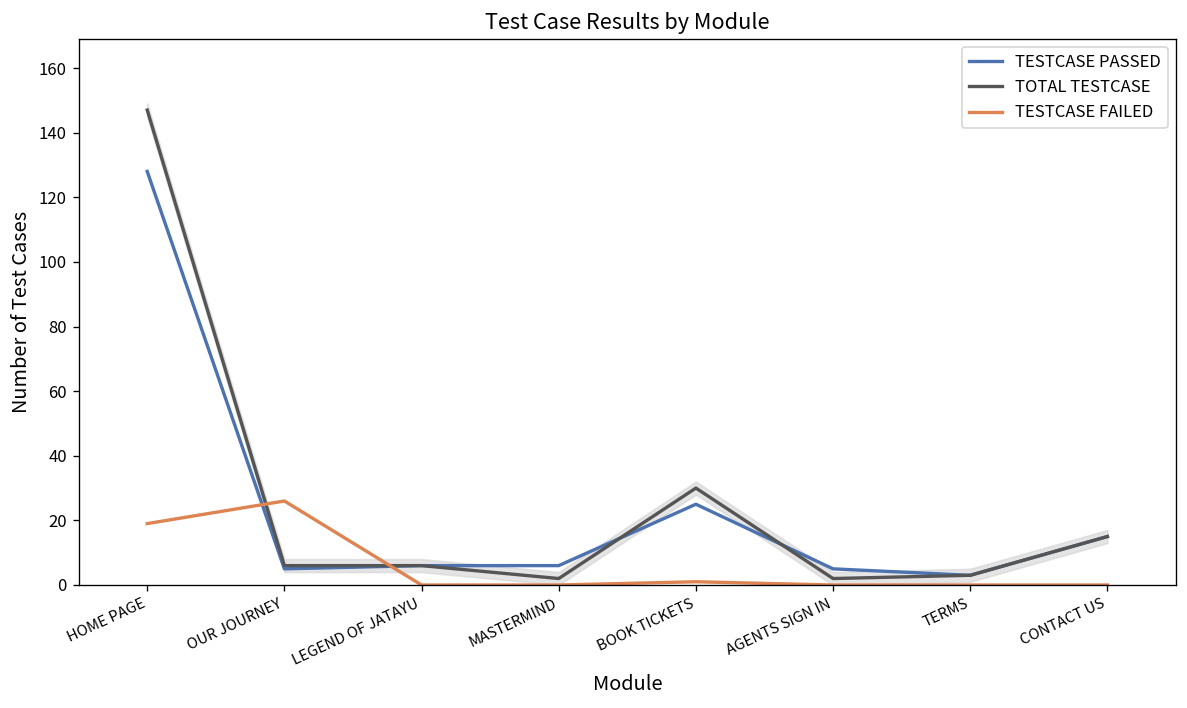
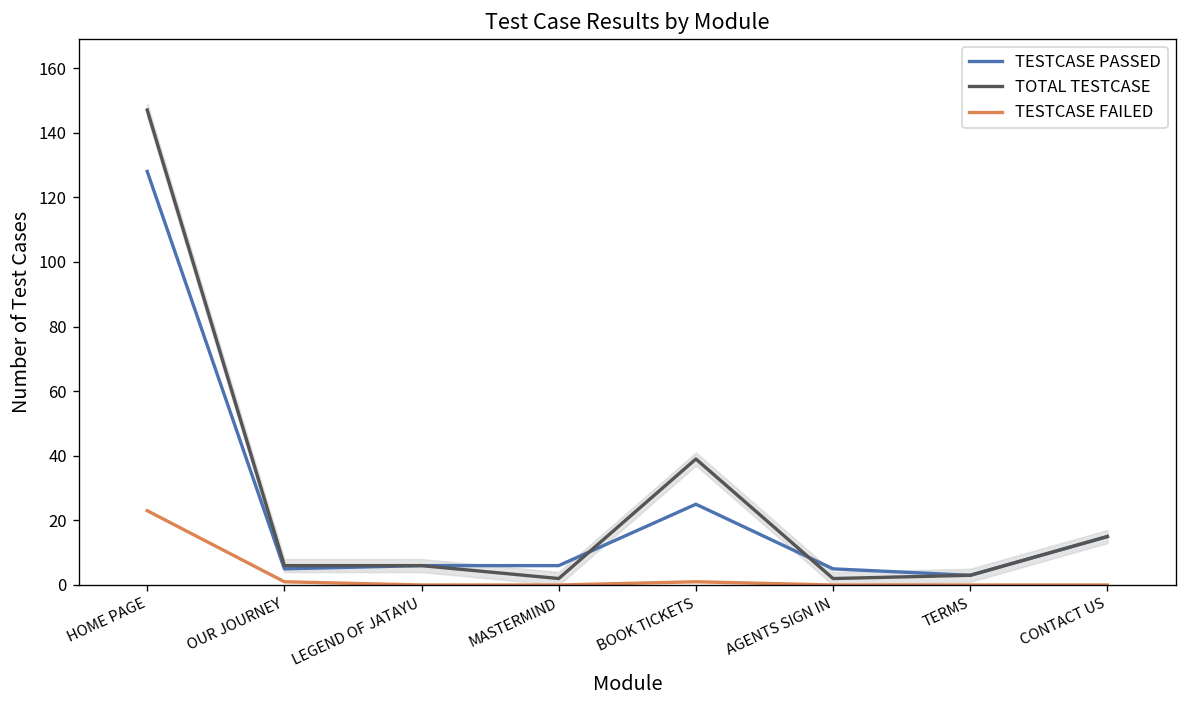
  {
    "TESTCASE PASSED": {
      "HOME PAGE": 128,
      "OUR JOURNEY": 5,
      "MASTERMIND": 6,
      "BOOK TICKETS": 25,
      "AGENTS SIGN IN": 5
    },
    "TOTAL TESTCASE": {
      "HOME PAGE": 147,
      "OUR JOURNEY": 6,
      "MASTERMIND": 2,
-     "BOOK TICKETS": 30,
+     "BOOK TICKETS": 39,
      "AGENTS SIGN IN": 2
    },
    "TESTCASE FAILED": {
-     "HOME PAGE": 19,
-     "OUR JOURNEY": 26,
+     "HOME PAGE": 23,
+     "OUR JOURNEY": 1,
      "LEGEND OF JATAYU": 0,
      "MASTERMIND": 0,
      "BOOK TICKETS": 1,
      "AGENTS SIGN IN": 0,
      "TERMS": 0,
      "CONTACT US": 0
    }
  }
